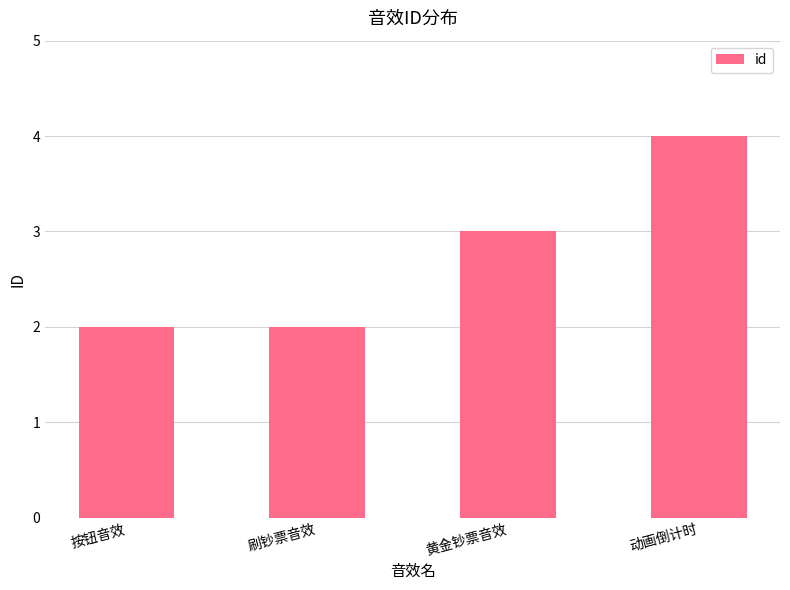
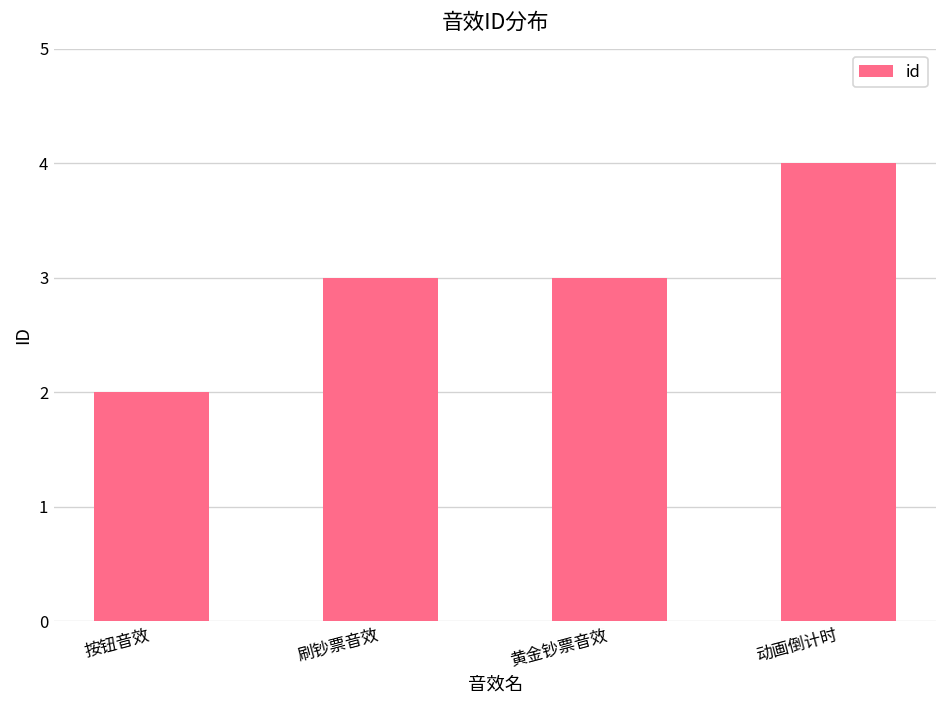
  {
    "按钮音效": 2,
-   "刷钞票音效": 2,
+   "刷钞票音效": 3,
    "黄金钞票音效": 3,
    "动画倒计时": 4
  }
